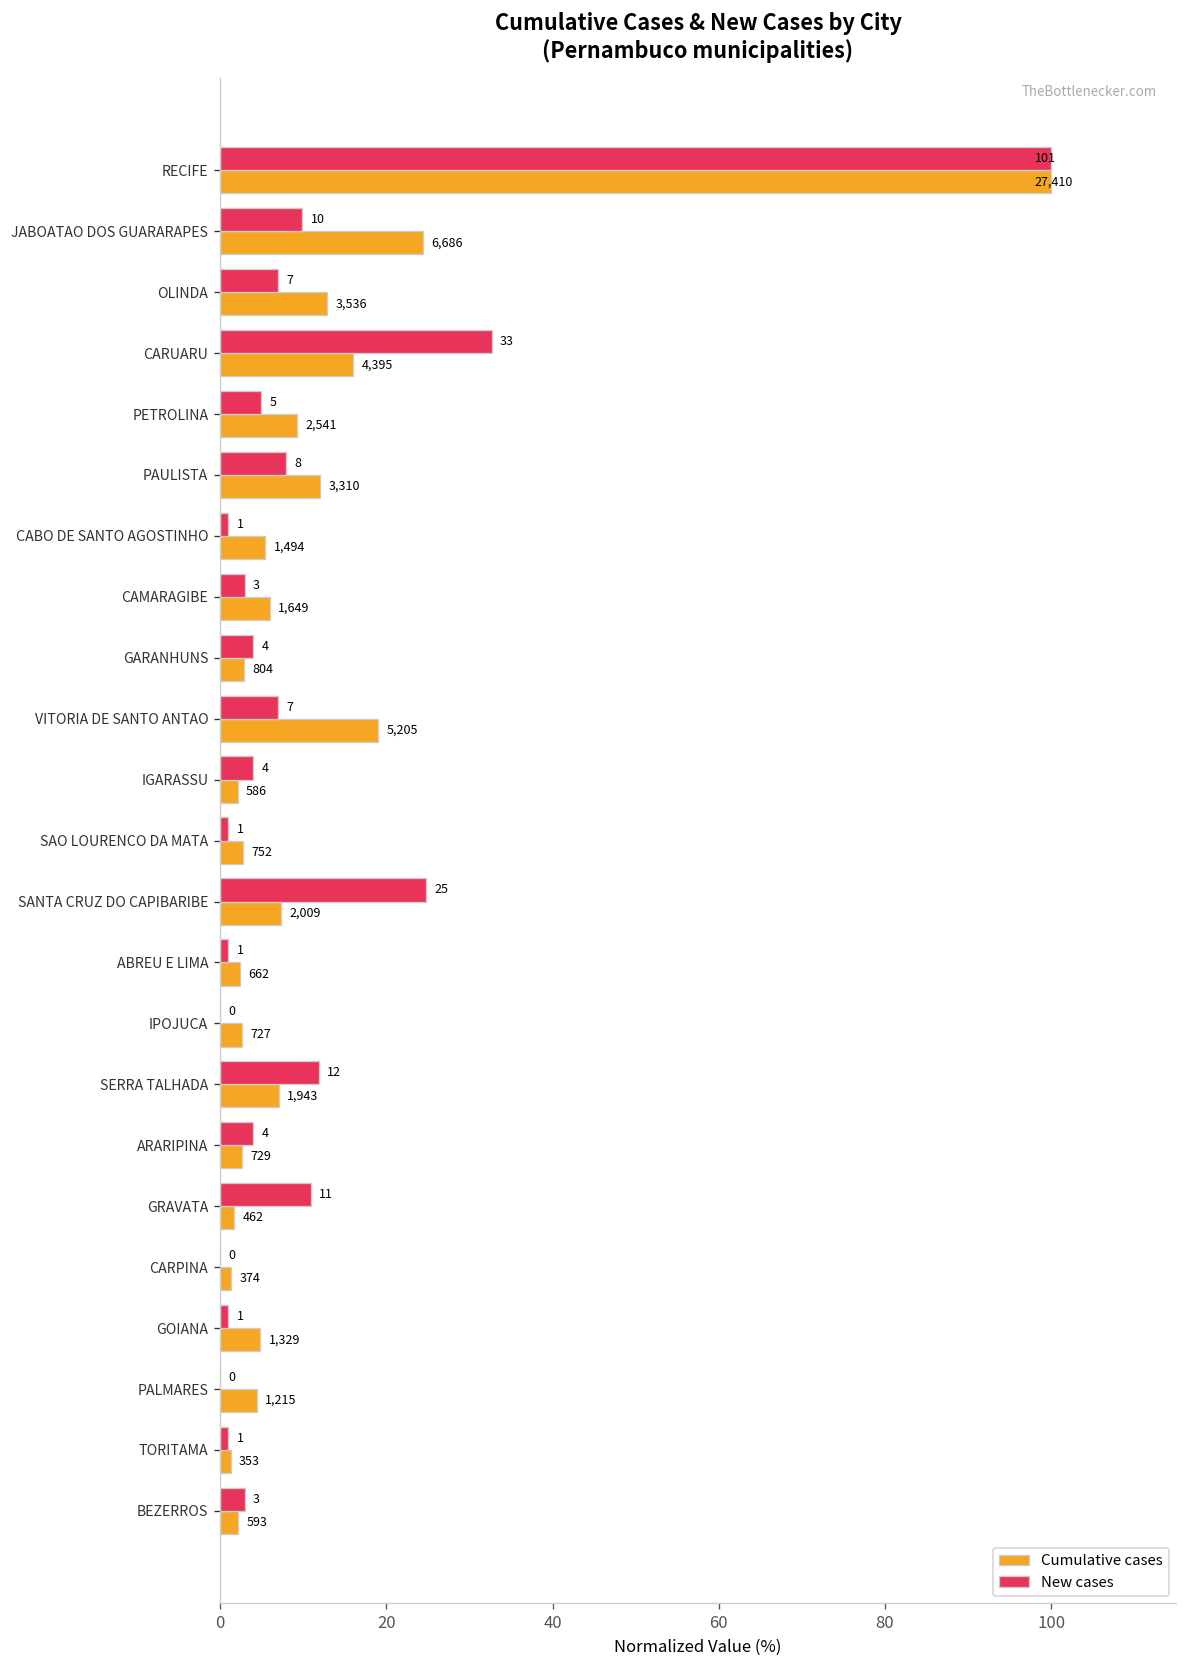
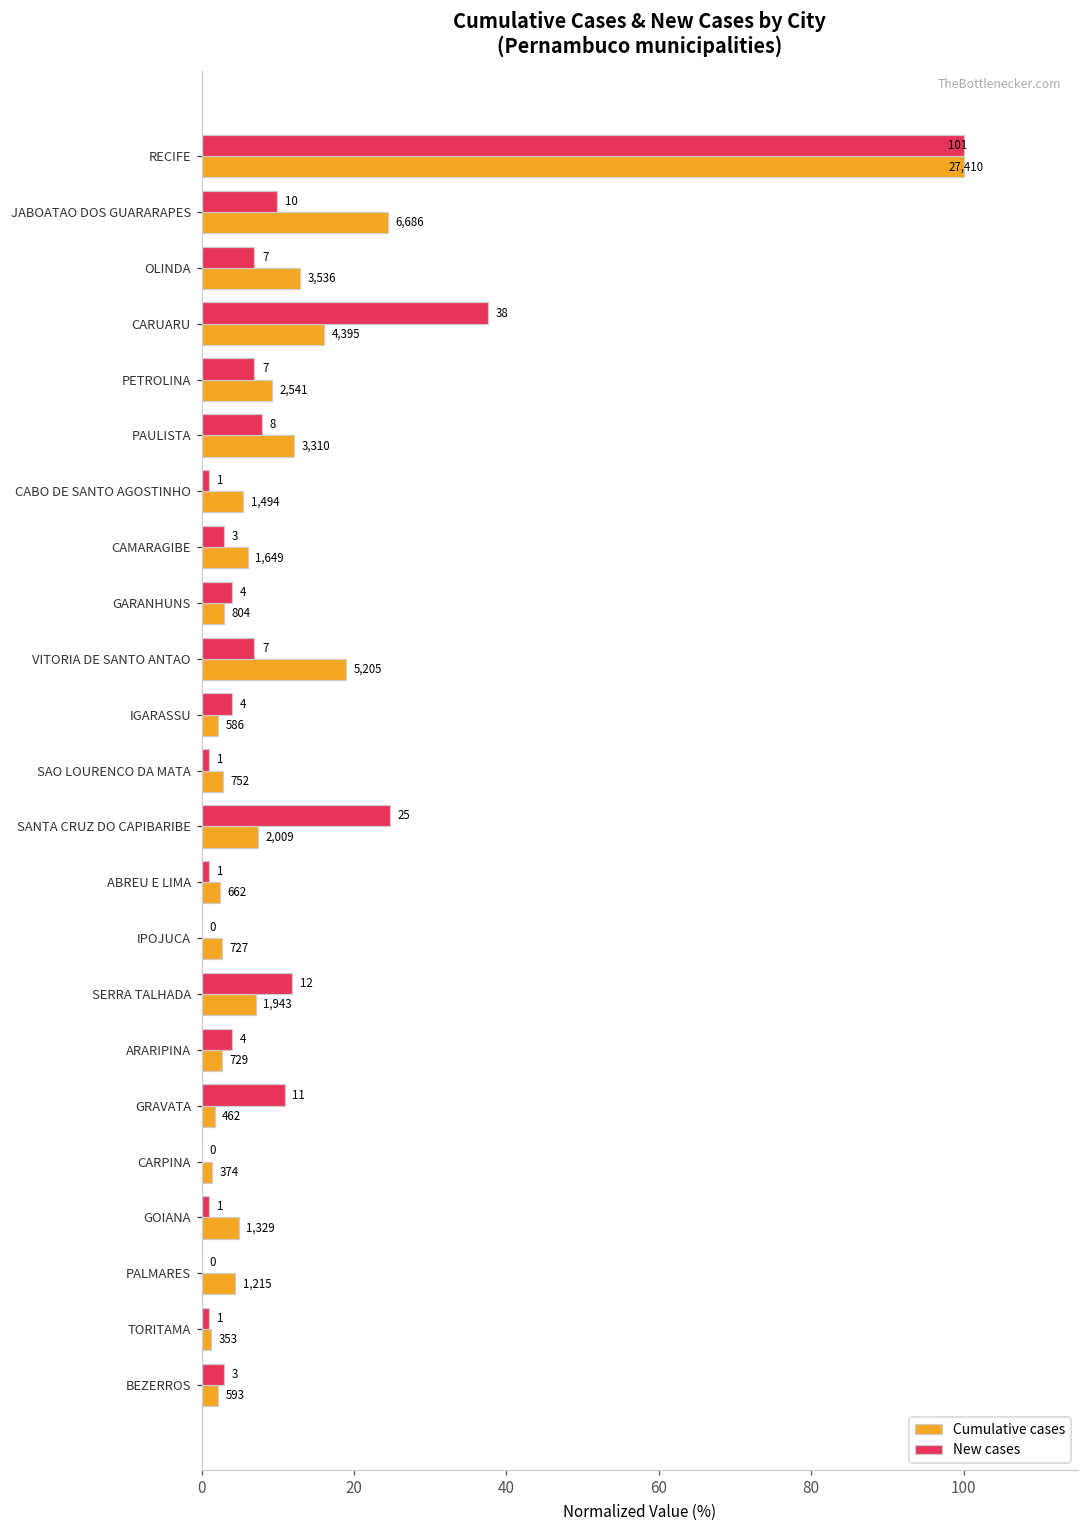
  {
    "New cases": {
      "JABOATAO DOS GUARARAPES": 10,
      "OLINDA": 7,
-     "CARUARU": 33,
-     "PETROLINA": 5,
+     "CARUARU": 38,
+     "PETROLINA": 7,
      "PAULISTA": 8,
      "CABO DE SANTO AGOSTINHO": 1,
      "CAMARAGIBE": 3,
      "GARANHUNS": 4,
      "VITORIA DE SANTO ANTAO": 7,
      "IGARASSU": 4,
      "SAO LOURENCO DA MATA": 1,
      "SANTA CRUZ DO CAPIBARIBE": 25,
      "ABREU E LIMA": 1,
      "IPOJUCA": 0,
      "SERRA TALHADA": 12,
      "ARARIPINA": 4,
      "GRAVATA": 11,
      "CARPINA": 0,
      "GOIANA": 1,
      "PALMARES": 0,
      "TORITAMA": 1,
      "BEZERROS": 3
    }
  }
